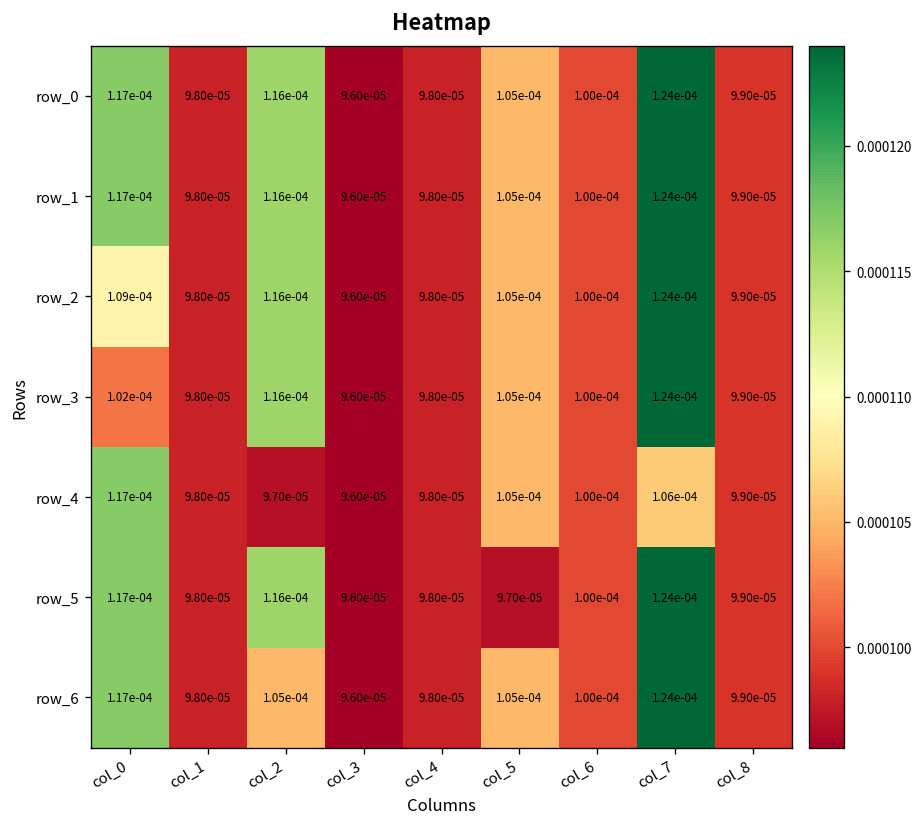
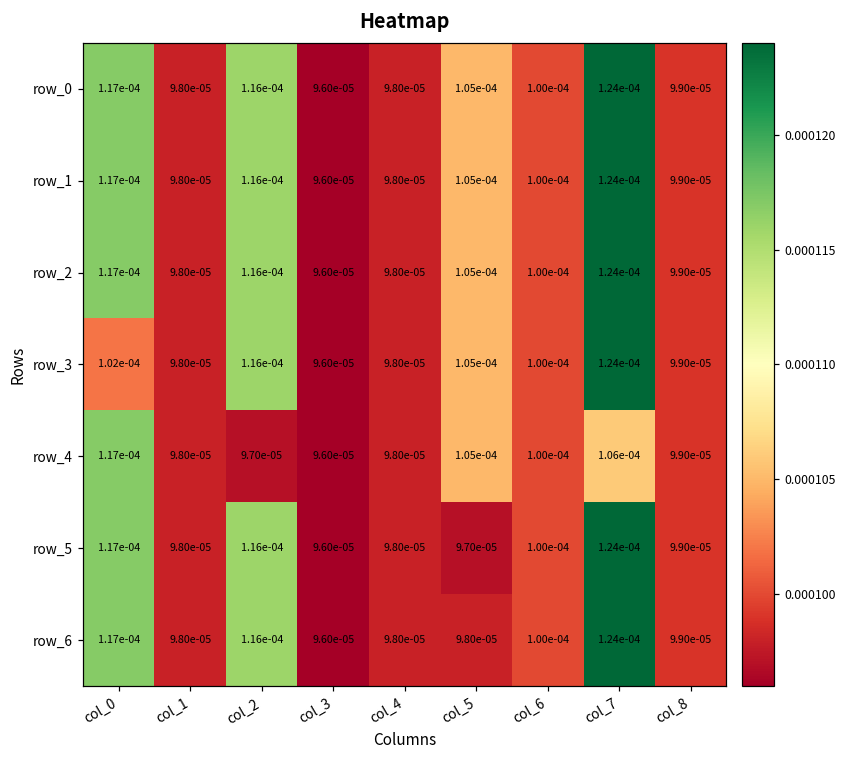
  {
    "row_0": {
      "col_0": "1.17e-04",
      "col_1": "9.80e-05",
      "col_2": "1.16e-04",
      "col_3": "9.60e-05",
      "col_4": "9.80e-05",
      "col_5": "1.05e-04",
      "col_6": "1.00e-04",
      "col_7": "1.24e-04",
      "col_8": "9.90e-05"
    },
    "row_1": {
      "col_0": "1.17e-04",
      "col_1": "9.80e-05",
      "col_2": "1.16e-04",
      "col_3": "9.60e-05",
      "col_4": "9.80e-05",
      "col_5": "1.05e-04",
      "col_6": "1.00e-04",
      "col_7": "1.24e-04",
      "col_8": "9.90e-05"
    },
    "row_2": {
-     "col_0": "1.09e-04",
+     "col_0": "1.17e-04",
      "col_1": "9.80e-05",
      "col_2": "1.16e-04",
      "col_3": "9.60e-05",
      "col_4": "9.80e-05",
      "col_5": "1.05e-04",
      "col_6": "1.00e-04",
      "col_7": "1.24e-04",
      "col_8": "9.90e-05"
    },
    "row_3": {
      "col_0": "1.02e-04",
      "col_1": "9.80e-05",
      "col_2": "1.16e-04",
      "col_3": "9.60e-05",
      "col_4": "9.80e-05",
      "col_5": "1.05e-04",
      "col_6": "1.00e-04",
      "col_7": "1.24e-04",
      "col_8": "9.90e-05"
    },
    "row_4": {
      "col_0": "1.17e-04",
      "col_1": "9.80e-05",
      "col_2": "9.70e-05",
      "col_3": "9.60e-05",
      "col_4": "9.80e-05",
      "col_5": "1.05e-04",
      "col_6": "1.00e-04",
      "col_7": "1.06e-04",
      "col_8": "9.90e-05"
    },
    "row_5": {
      "col_0": "1.17e-04",
      "col_1": "9.80e-05",
      "col_2": "1.16e-04",
      "col_3": "9.60e-05",
      "col_4": "9.80e-05",
      "col_5": "9.70e-05",
      "col_6": "1.00e-04",
      "col_7": "1.24e-04",
      "col_8": "9.90e-05"
    },
    "row_6": {
      "col_0": "1.17e-04",
      "col_1": "9.80e-05",
-     "col_2": "1.05e-04",
+     "col_2": "1.16e-04",
      "col_3": "9.60e-05",
      "col_4": "9.80e-05",
-     "col_5": "1.05e-04",
+     "col_5": "9.80e-05",
      "col_6": "1.00e-04",
      "col_7": "1.24e-04",
      "col_8": "9.90e-05"
    }
  }
